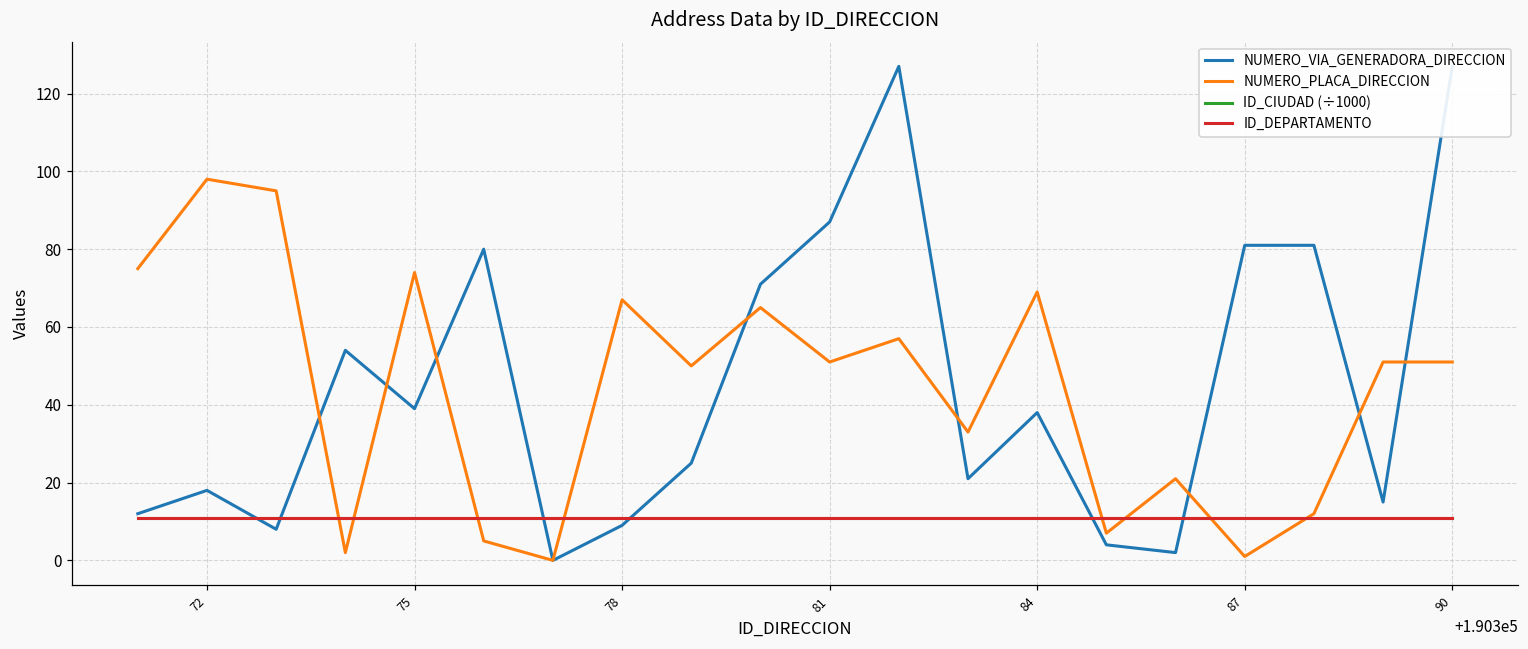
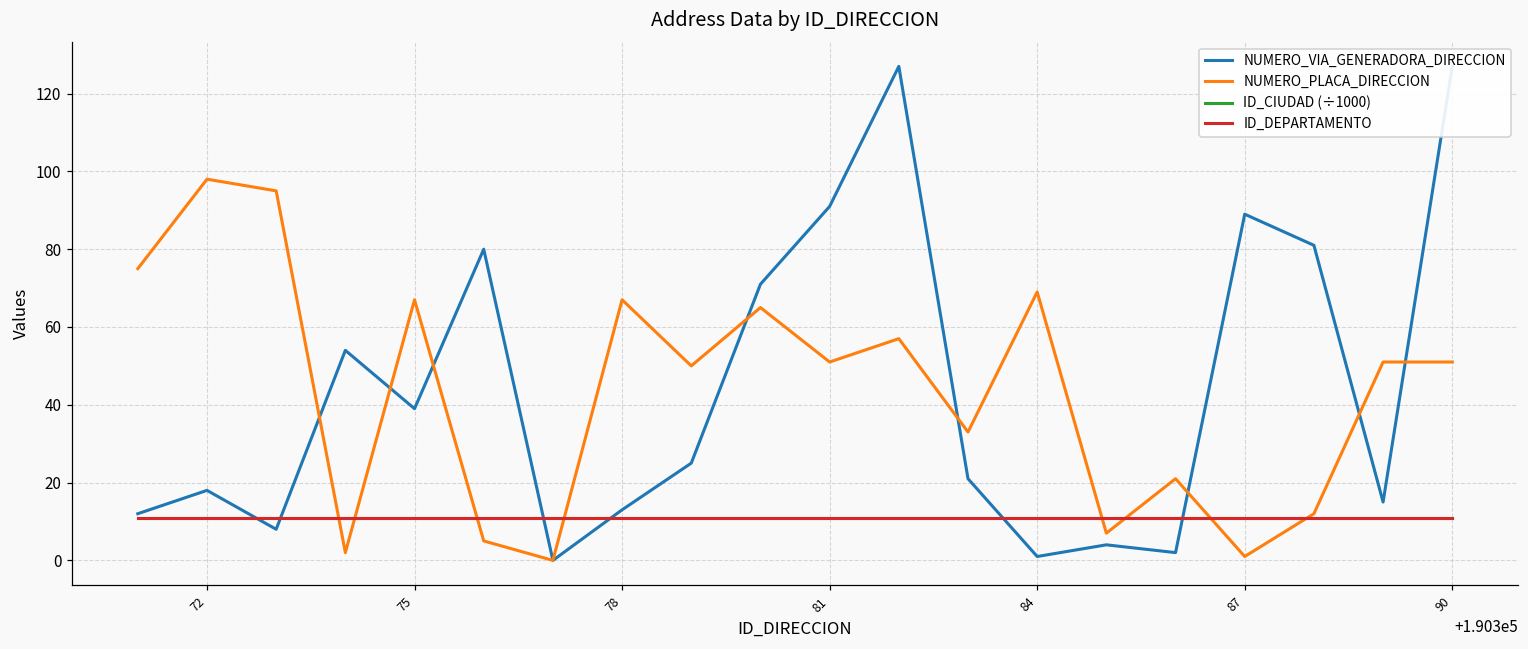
  {
    "NUMERO_VIA_GENERADORA_DIRECCION": {
      "72": 18,
      "75": 39,
-     "78": 9,
-     "81": 87,
-     "84": 38,
-     "87": 81
+     "78": 13,
+     "81": 91,
+     "84": 1,
+     "87": 89
    },
    "NUMERO_PLACA_DIRECCION": {
      "72": 98,
-     "75": 74,
+     "75": 67,
      "78": 67,
      "81": 51,
      "84": 69,
      "87": 1,
      "90": 51
    },
    "ID_DEPARTAMENTO": {
      "72": 11,
      "75": 11,
      "78": 11,
      "81": 11,
      "84": 11,
      "87": 11,
      "90": 11
    }
  }
